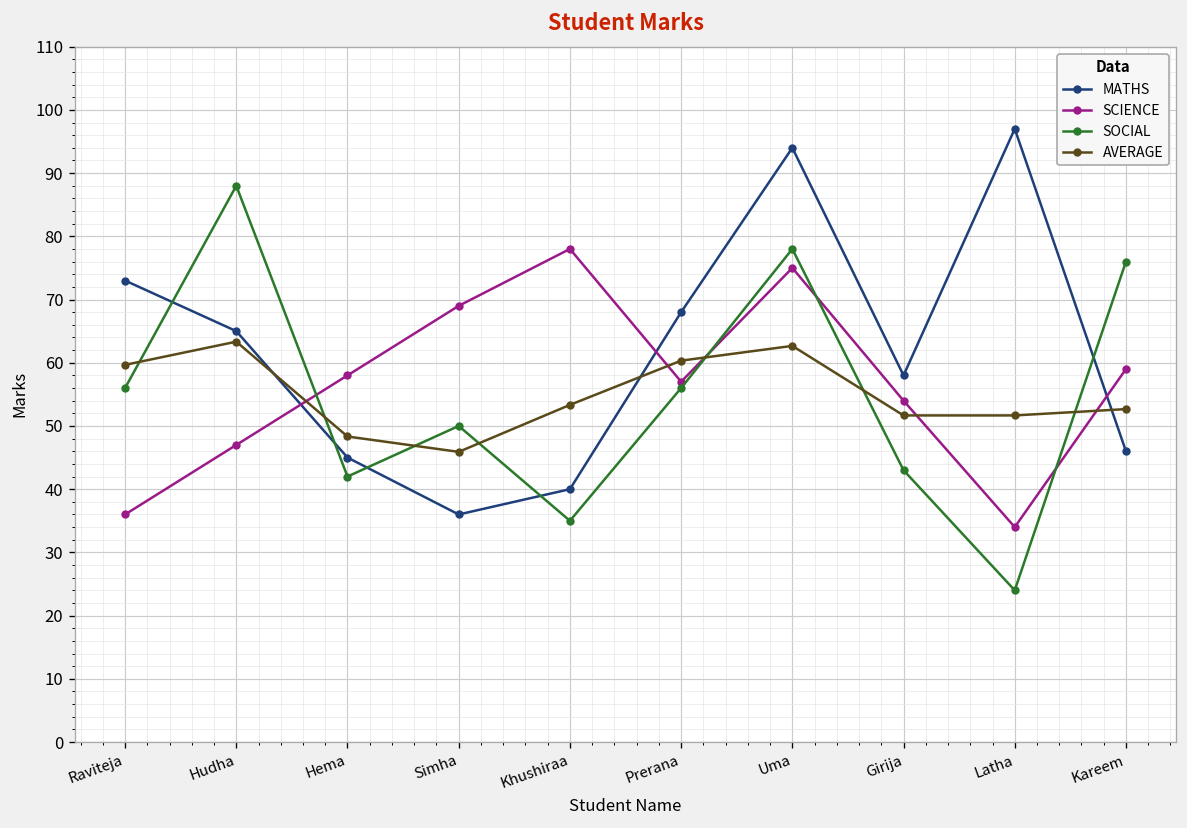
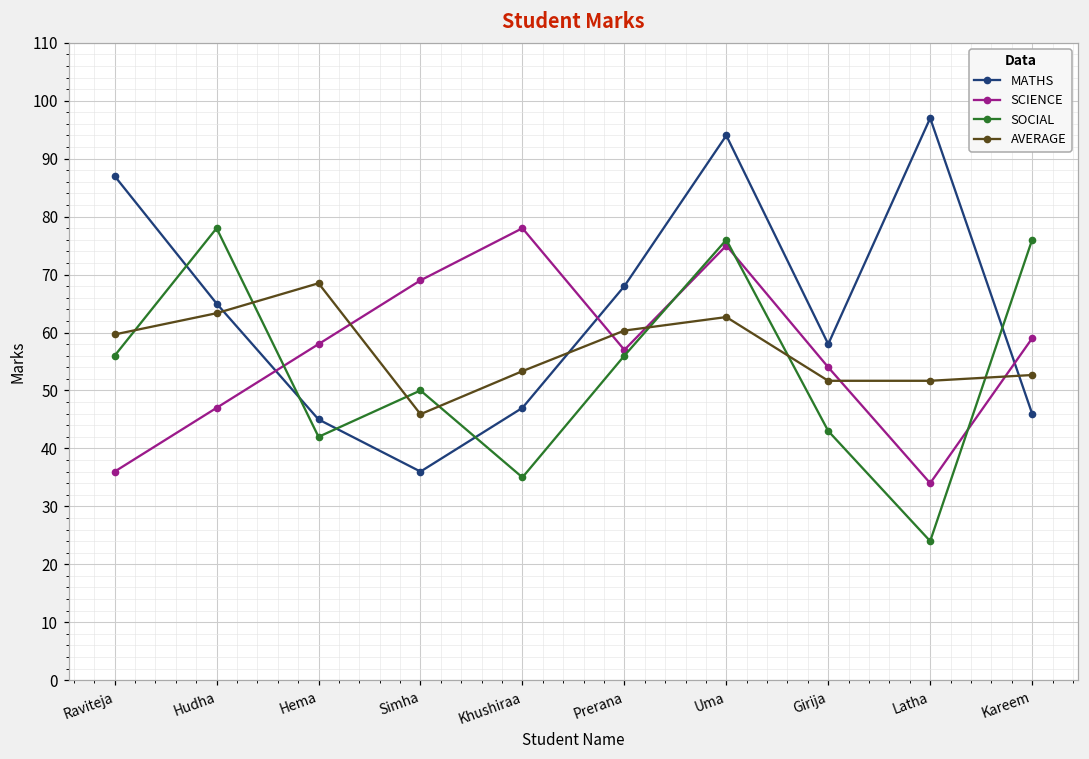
  {
    "MATHS": {
-     "Raviteja": 73,
+     "Raviteja": 87,
      "Hudha": 65,
      "Hema": 45,
      "Simha": 36,
-     "Khushiraa": 40,
+     "Khushiraa": 47,
      "Prerana": 68,
      "Uma": 94,
      "Girija": 58,
      "Latha": 97,
      "Kareem": 46
    },
    "SCIENCE": {
      "Raviteja": 36,
      "Hudha": 47,
      "Hema": 58,
      "Simha": 69,
      "Khushiraa": 78,
      "Prerana": 57,
      "Uma": 75,
      "Girija": 54,
      "Latha": 34,
      "Kareem": 59
    },
    "SOCIAL": {
      "Raviteja": 56,
-     "Hudha": 88,
+     "Hudha": 78,
      "Hema": 42,
      "Simha": 50,
      "Khushiraa": 35,
      "Prerana": 56,
-     "Uma": 78,
+     "Uma": 76,
      "Girija": 43,
      "Latha": 24,
      "Kareem": 76
    },
    "AVERAGE": {
      "Raviteja": 60,
      "Hudha": 63,
-     "Hema": 48,
+     "Hema": 69,
      "Simha": 46,
      "Khushiraa": 53,
      "Prerana": 60,
      "Uma": 63,
      "Girija": 52,
      "Latha": 52,
      "Kareem": 53
    }
  }
